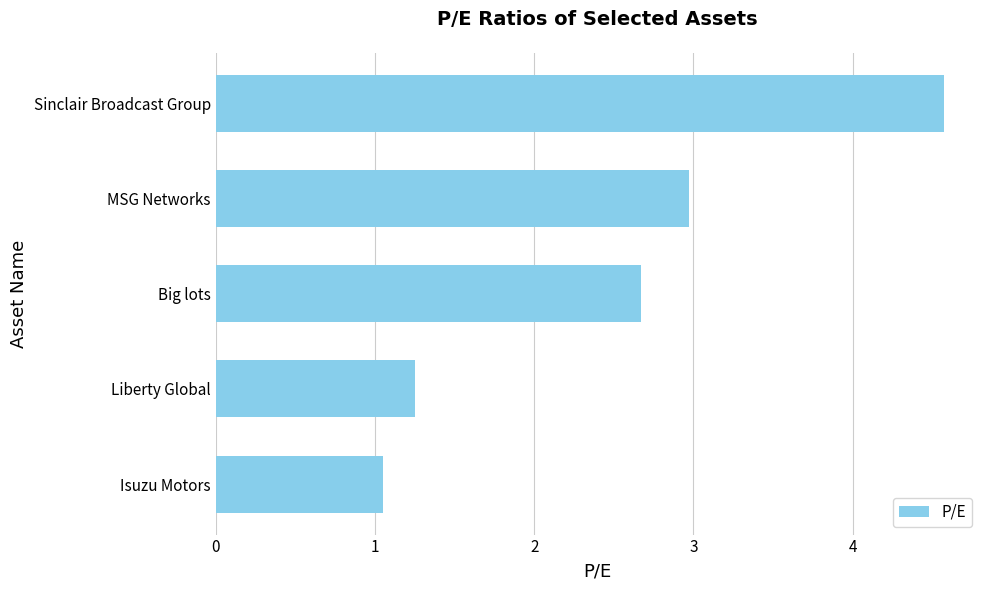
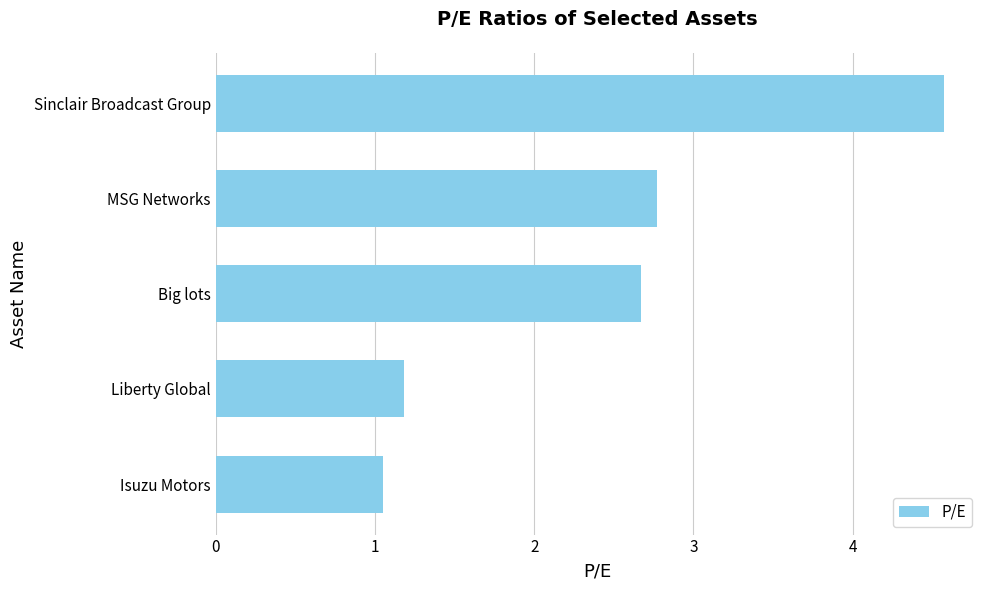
  {
    "Sinclair Broadcast Group": 4.57,
-   "MSG Networks": 2.97,
+   "MSG Networks": 2.77,
    "Big lots": 2.67,
-   "Liberty Global": 1.25,
+   "Liberty Global": 1.18,
    "Isuzu Motors": 1.05
  }
